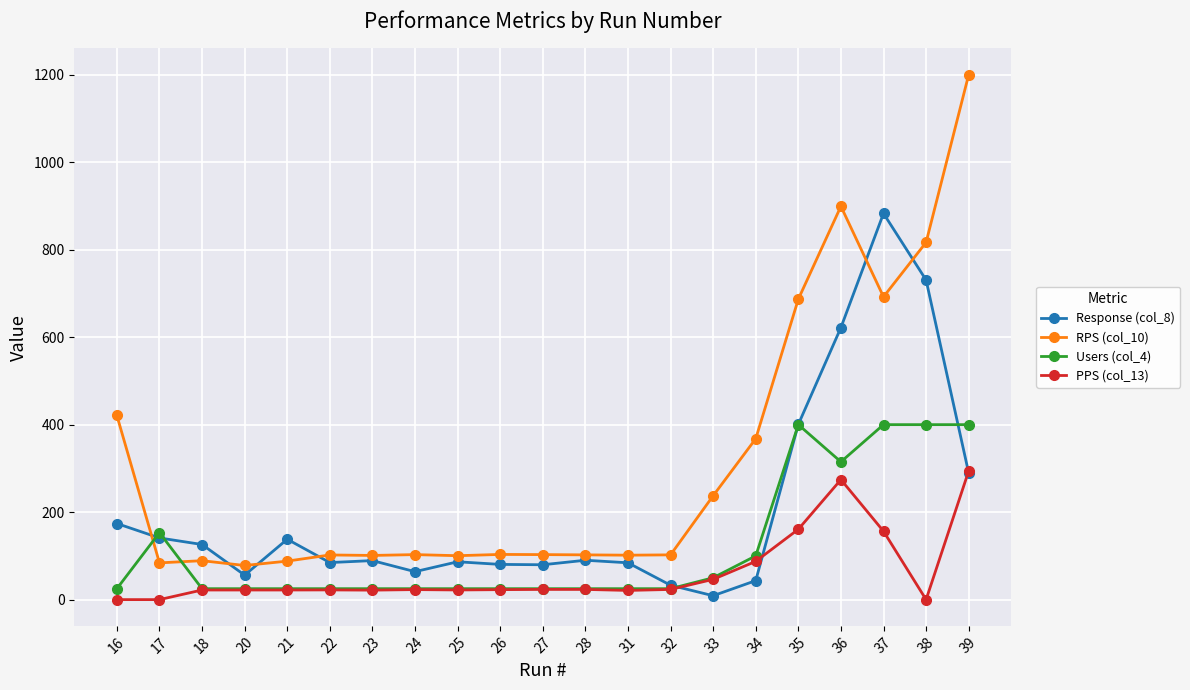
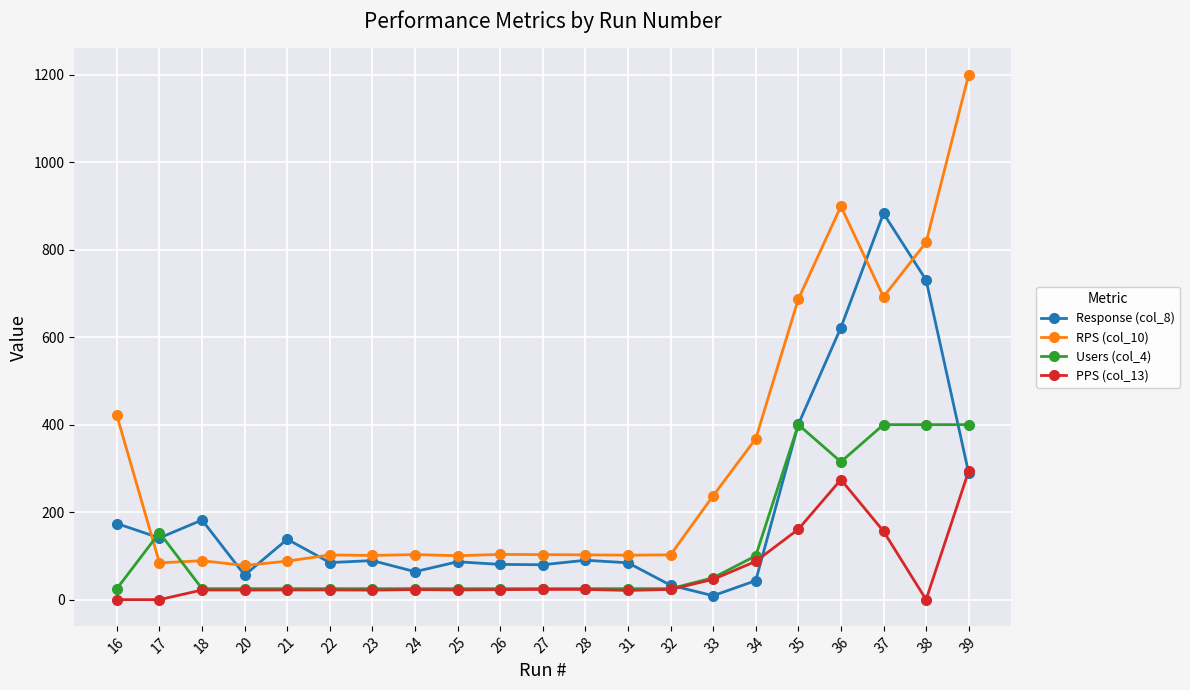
  {
    "Response (col_8)": {
      "16": 170,
      "17": 140,
-     "18": 130,
+     "18": 180,
      "20": 60,
      "21": 140,
      "22": 80,
      "23": 90,
      "24": 60,
      "25": 90,
      "26": 80,
      "27": 80,
      "28": 90,
      "31": 80,
      "32": 30,
      "33": 10,
      "34": 40,
      "36": 620,
      "37": 880,
      "38": 730
    },
    "RPS (col_10)": {
      "16": 420,
      "17": 80,
      "18": 90,
      "20": 80,
      "21": 90,
      "22": 100,
      "23": 100,
      "24": 100,
      "25": 100,
      "26": 100,
      "27": 100,
      "28": 100,
      "31": 100,
      "32": 100,
      "33": 240,
      "34": 370,
      "35": 690,
      "36": 900,
      "37": 690,
      "38": 820,
      "39": 1200
    },
    "Users (col_4)": {
      "16": 30,
      "17": 150,
      "34": 100,
      "36": 320,
      "37": 400,
      "38": 400,
      "39": 400
    },
    "PPS (col_13)": {
      "16": 0,
      "17": 0,
      "34": 90,
      "35": 160,
      "36": 270,
      "37": 160,
      "38": 0
    }
  }
